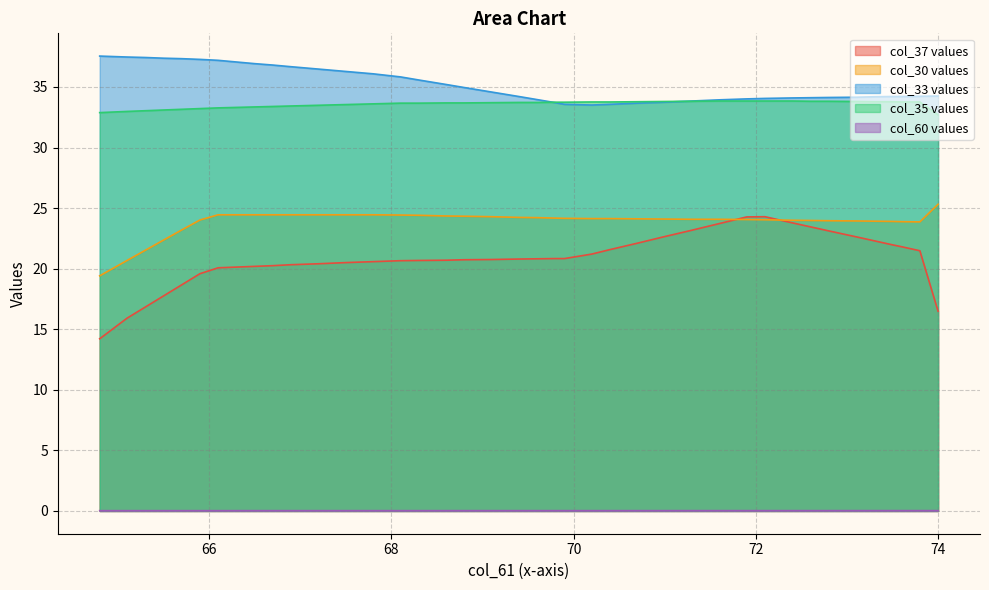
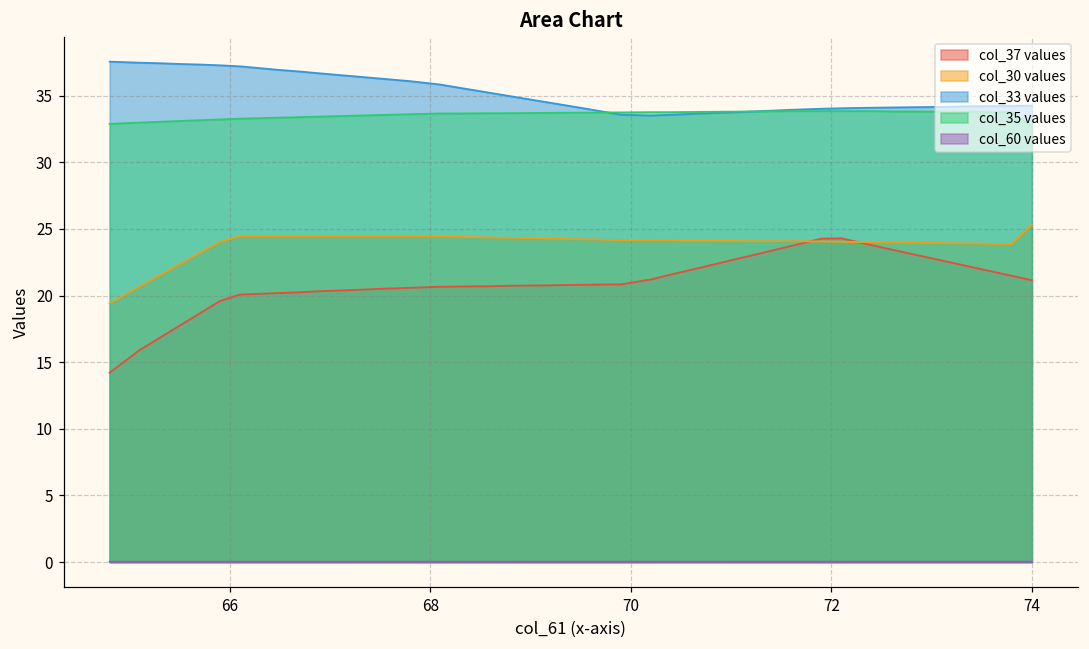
  {
    "col_37 values": {
-     "74": 16.5
+     "74": 21.1
    },
    "col_30 values": {
      "74": 25.3
    },
    "col_60 values": {
      "74": 0.0
    }
  }
